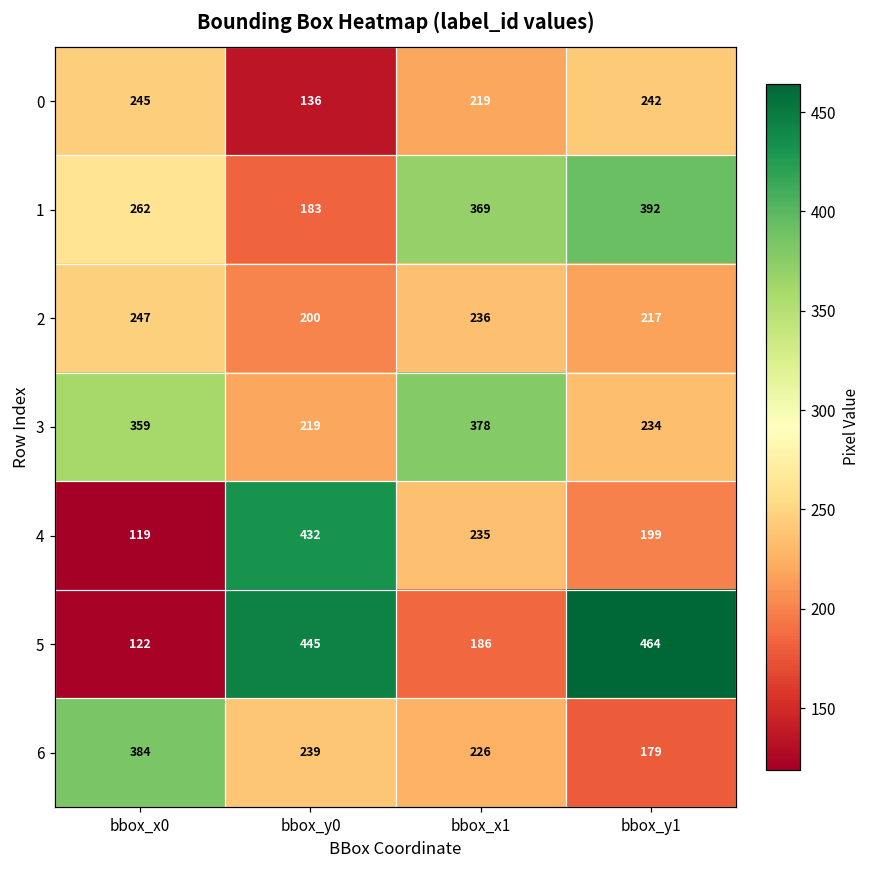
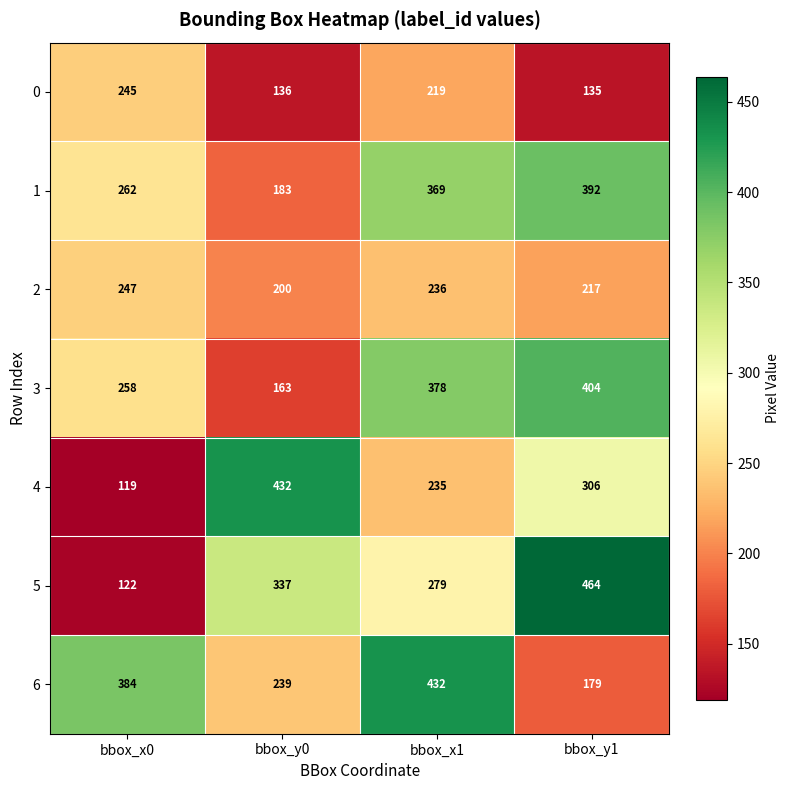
  {
    "0": {
      "bbox_x0": 245,
      "bbox_y0": 136,
      "bbox_x1": 219,
-     "bbox_y1": 242
+     "bbox_y1": 135
    },
    "1": {
      "bbox_x0": 262,
      "bbox_y0": 183,
      "bbox_x1": 369,
      "bbox_y1": 392
    },
    "2": {
      "bbox_x0": 247,
      "bbox_y0": 200,
      "bbox_x1": 236,
      "bbox_y1": 217
    },
    "3": {
-     "bbox_x0": 359,
-     "bbox_y0": 219,
+     "bbox_x0": 258,
+     "bbox_y0": 163,
      "bbox_x1": 378,
-     "bbox_y1": 234
+     "bbox_y1": 404
    },
    "4": {
      "bbox_x0": 119,
      "bbox_y0": 432,
      "bbox_x1": 235,
-     "bbox_y1": 199
+     "bbox_y1": 306
    },
    "5": {
      "bbox_x0": 122,
-     "bbox_y0": 445,
-     "bbox_x1": 186,
+     "bbox_y0": 337,
+     "bbox_x1": 279,
      "bbox_y1": 464
    },
    "6": {
      "bbox_x0": 384,
      "bbox_y0": 239,
-     "bbox_x1": 226,
+     "bbox_x1": 432,
      "bbox_y1": 179
    }
  }
